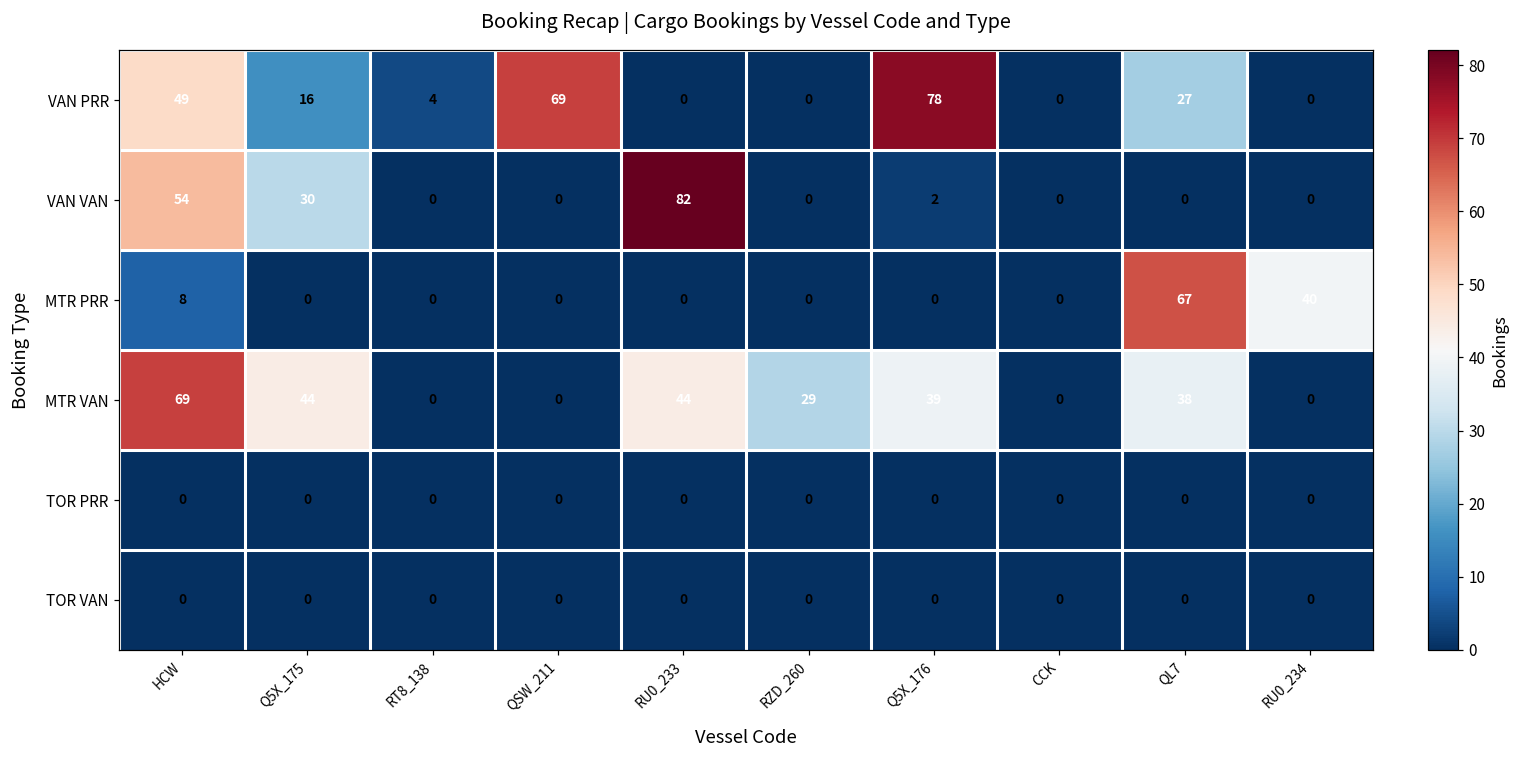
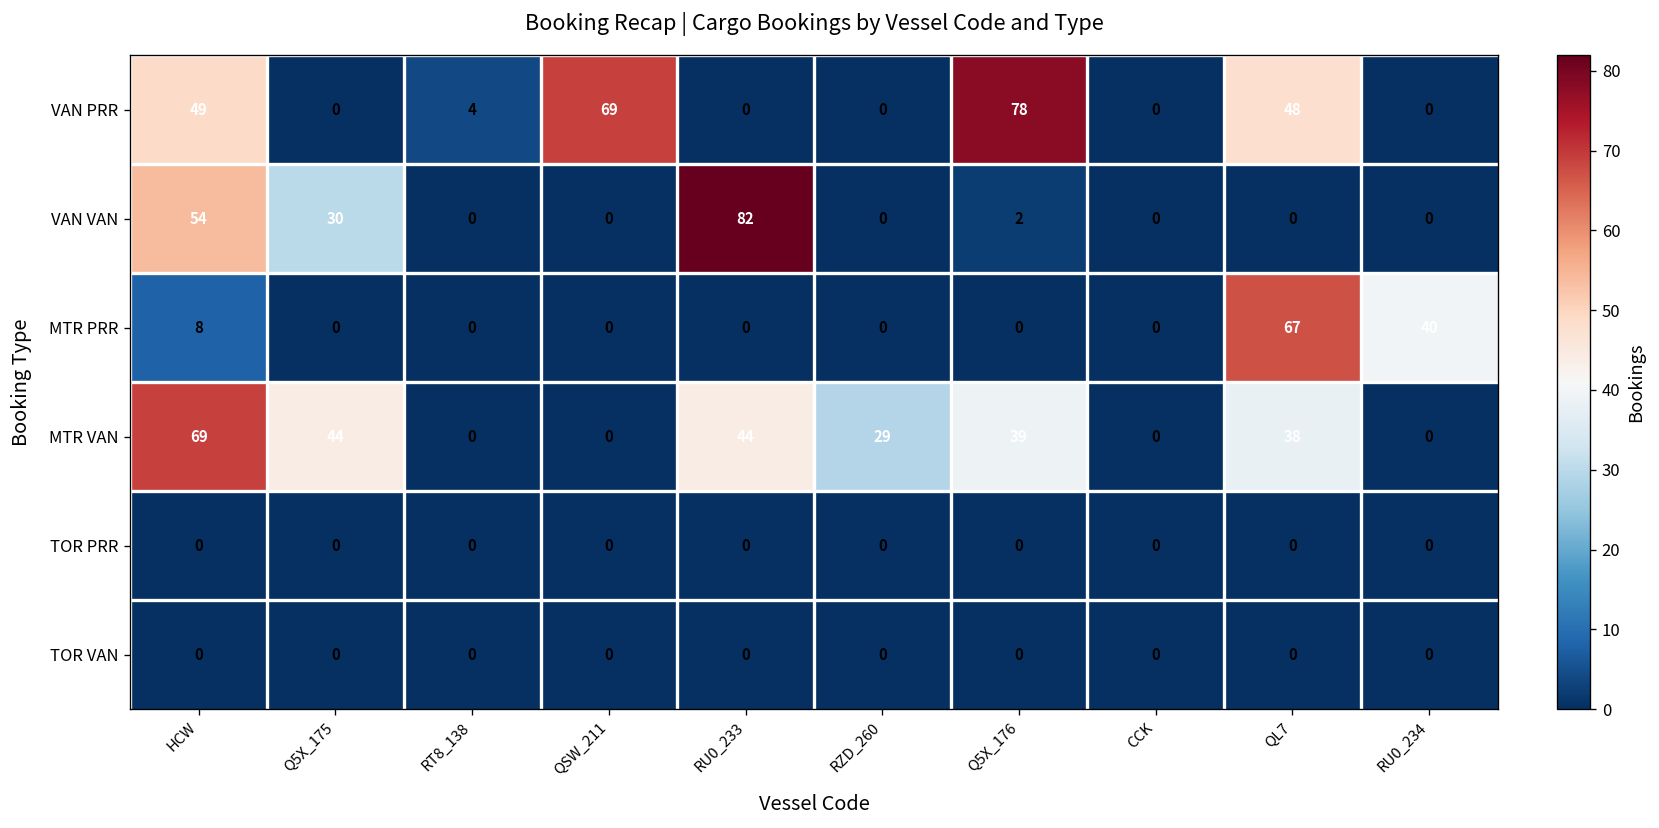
  {
    "VAN PRR": {
      "HCW": 49,
-     "Q5X_175": 16,
+     "Q5X_175": 0,
      "RT8_138": 4,
      "QSW_211": 69,
      "RU0_233": 0,
      "RZD_260": 0,
      "Q5X_176": 78,
      "CCK": 0,
-     "QL7": 27,
+     "QL7": 48,
      "RU0_234": 0
    },
    "VAN VAN": {
      "HCW": 54,
      "Q5X_175": 30,
      "RT8_138": 0,
      "QSW_211": 0,
      "RU0_233": 82,
      "RZD_260": 0,
      "Q5X_176": 2,
      "CCK": 0,
      "QL7": 0,
      "RU0_234": 0
    },
    "MTR PRR": {
      "HCW": 8,
      "Q5X_175": 0,
      "RT8_138": 0,
      "QSW_211": 0,
      "RU0_233": 0,
      "RZD_260": 0,
      "Q5X_176": 0,
      "CCK": 0,
      "QL7": 67
    },
    "MTR VAN": {
      "HCW": 69,
      "RT8_138": 0,
      "QSW_211": 0,
      "RZD_260": 29,
      "CCK": 0,
      "RU0_234": 0
    },
    "TOR PRR": {
      "HCW": 0,
      "Q5X_175": 0,
      "RT8_138": 0,
      "QSW_211": 0,
      "RU0_233": 0,
      "RZD_260": 0,
      "Q5X_176": 0,
      "CCK": 0,
      "QL7": 0,
      "RU0_234": 0
    },
    "TOR VAN": {
      "HCW": 0,
      "Q5X_175": 0,
      "RT8_138": 0,
      "QSW_211": 0,
      "RU0_233": 0,
      "RZD_260": 0,
      "Q5X_176": 0,
      "CCK": 0,
      "QL7": 0,
      "RU0_234": 0
    }
  }
